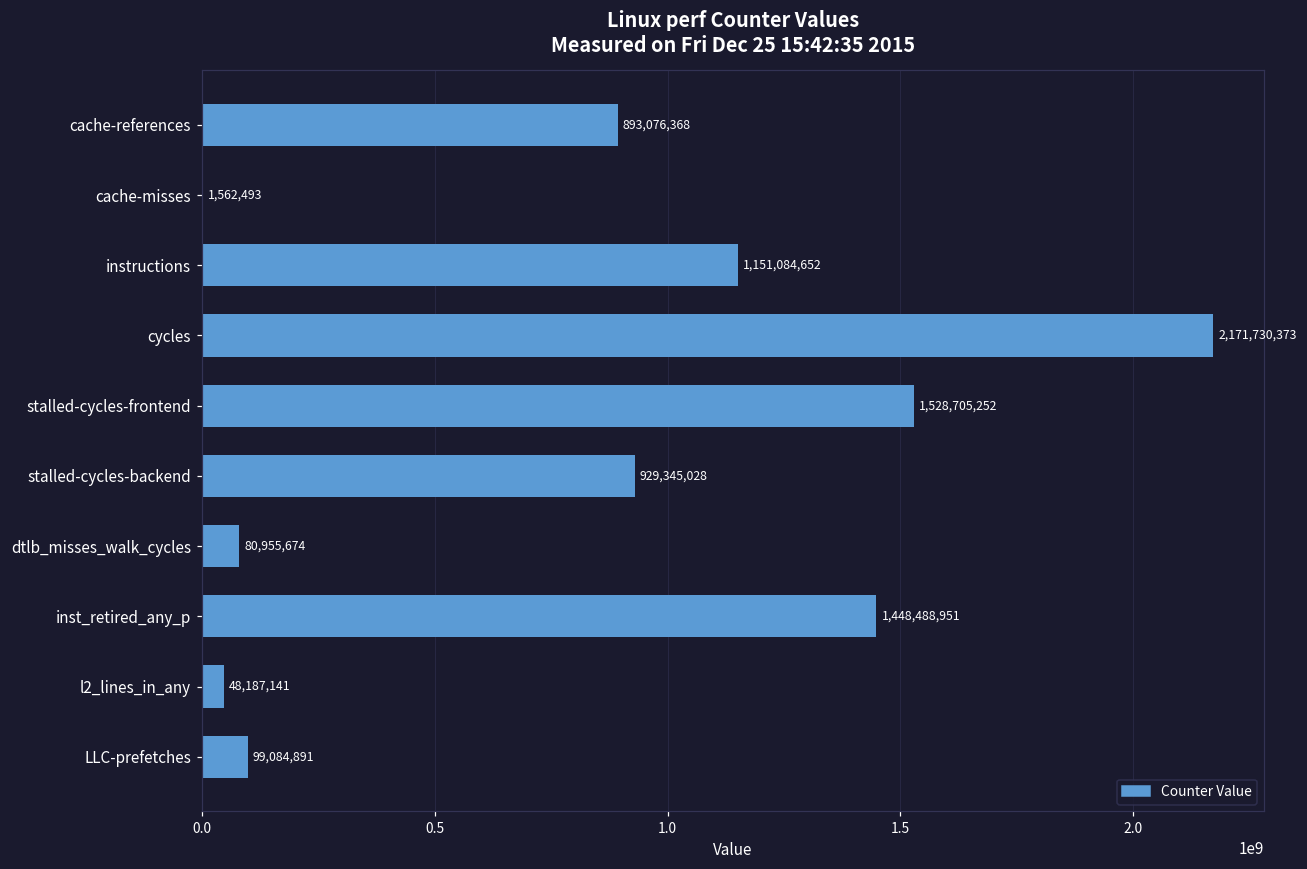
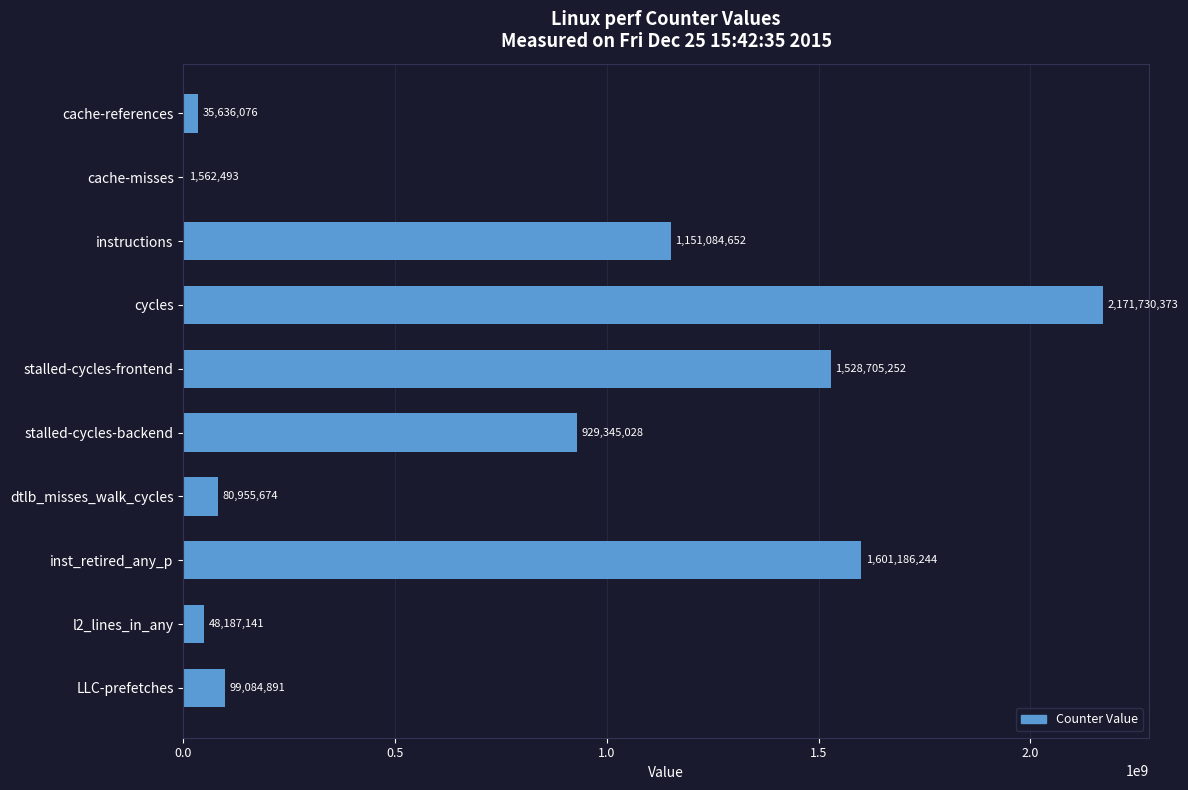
  {
-   "cache-references": "893,076,368",
+   "cache-references": "35,636,076",
    "cache-misses": "1,562,493",
    "instructions": "1,151,084,652",
    "cycles": "2,171,730,373",
    "stalled-cycles-frontend": "1,528,705,252",
    "stalled-cycles-backend": "929,345,028",
    "dtlb_misses_walk_cycles": "80,955,674",
-   "inst_retired_any_p": "1,448,488,951",
+   "inst_retired_any_p": "1,601,186,244",
    "l2_lines_in_any": "48,187,141",
    "LLC-prefetches": "99,084,891"
  }
